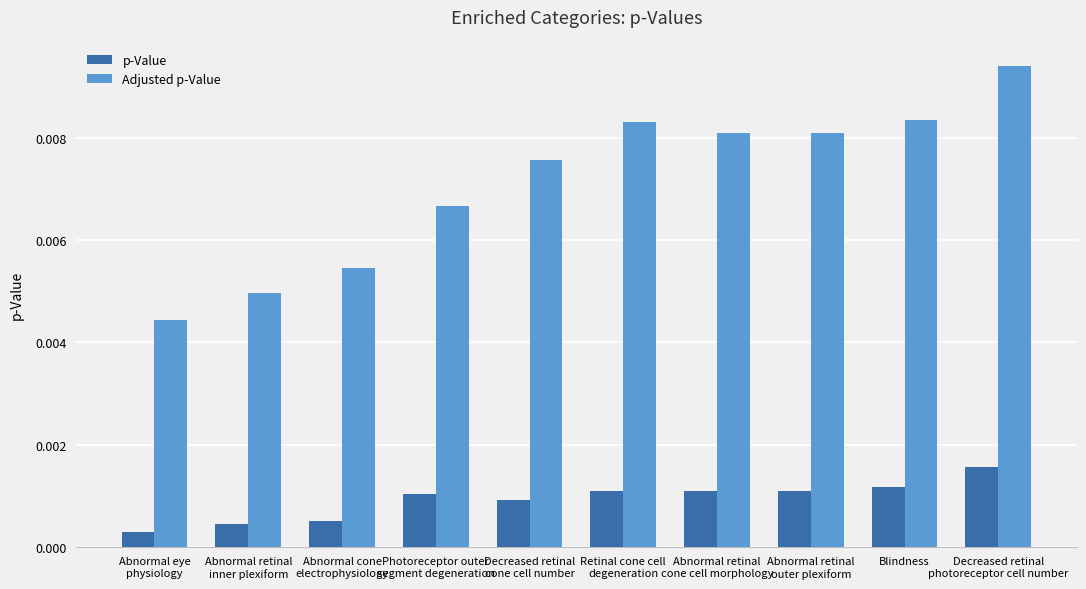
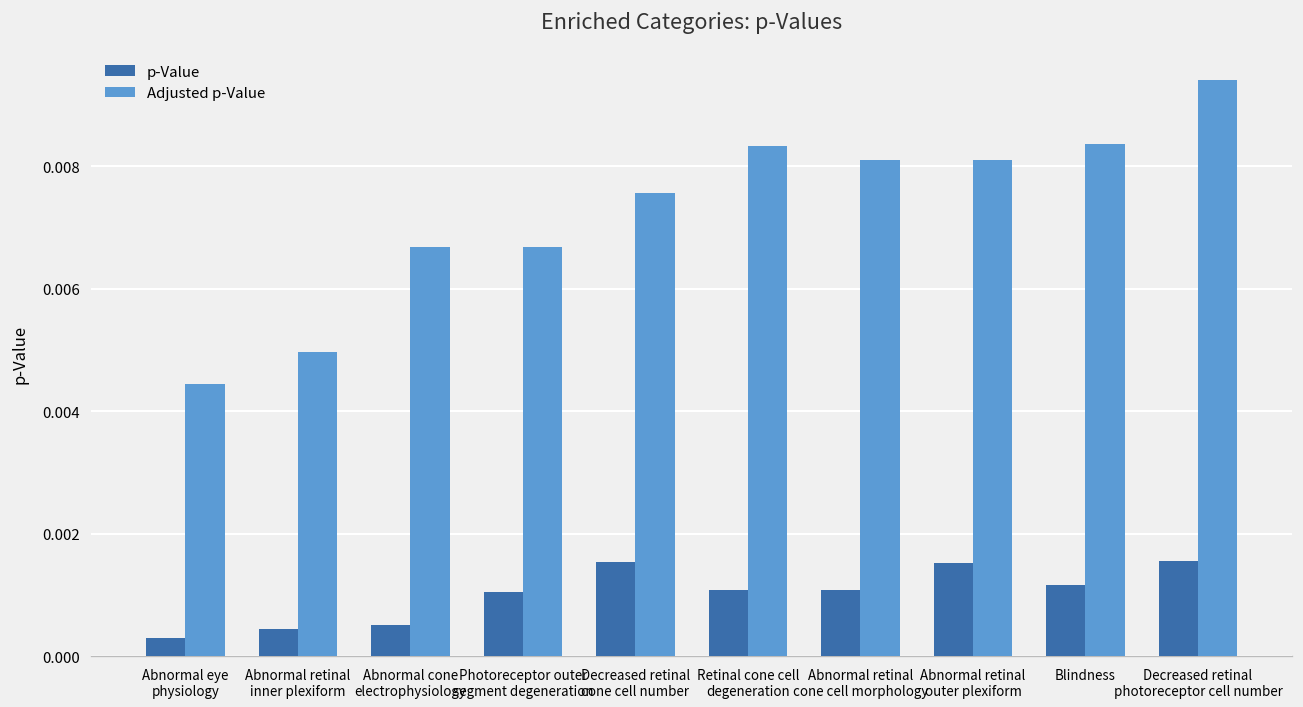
  {
    "p-Value": {
      "Abnormal eye physiology": 0.0003,
      "Abnormal retinal inner plexiform": 0.0004,
      "Abnormal cone electrophysiology": 0.0005,
      "Photoreceptor outer segment degeneration": 0.0010,
-     "Decreased retinal cone cell number": 0.0009,
+     "Decreased retinal cone cell number": 0.0015,
      "Retinal cone cell degeneration": 0.0011,
      "Abnormal retinal cone cell morphology": 0.0011,
-     "Abnormal retinal outer plexiform": 0.0011,
+     "Abnormal retinal outer plexiform": 0.0015,
      "Blindness": 0.0012,
      "Decreased retinal photoreceptor cell number": 0.0016
    },
    "Adjusted p-Value": {
      "Abnormal eye physiology": 0.0044,
      "Abnormal retinal inner plexiform": 0.0050,
-     "Abnormal cone electrophysiology": 0.0055,
+     "Abnormal cone electrophysiology": 0.0067,
      "Photoreceptor outer segment degeneration": 0.0067,
      "Decreased retinal cone cell number": 0.0076,
      "Retinal cone cell degeneration": 0.0083,
      "Abnormal retinal cone cell morphology": 0.0081,
      "Abnormal retinal outer plexiform": 0.0081,
      "Blindness": 0.0084,
      "Decreased retinal photoreceptor cell number": 0.0094
    }
  }
